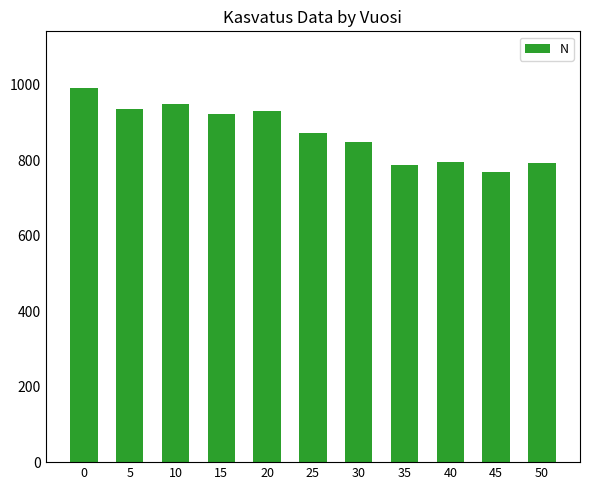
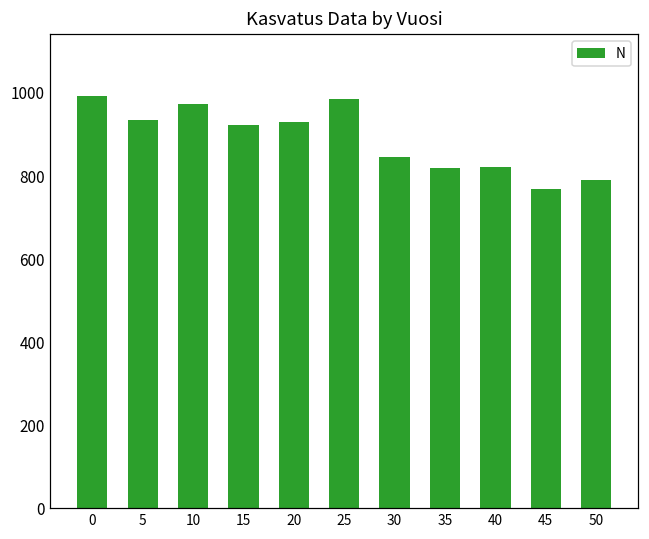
  {
    "0": 990,
    "5": 940,
-   "10": 950,
+   "10": 970,
    "15": 920,
    "20": 930,
-   "25": 870,
+   "25": 990,
    "30": 850,
-   "35": 790,
-   "40": 790,
+   "35": 820,
+   "40": 820,
    "45": 770,
    "50": 790
  }
